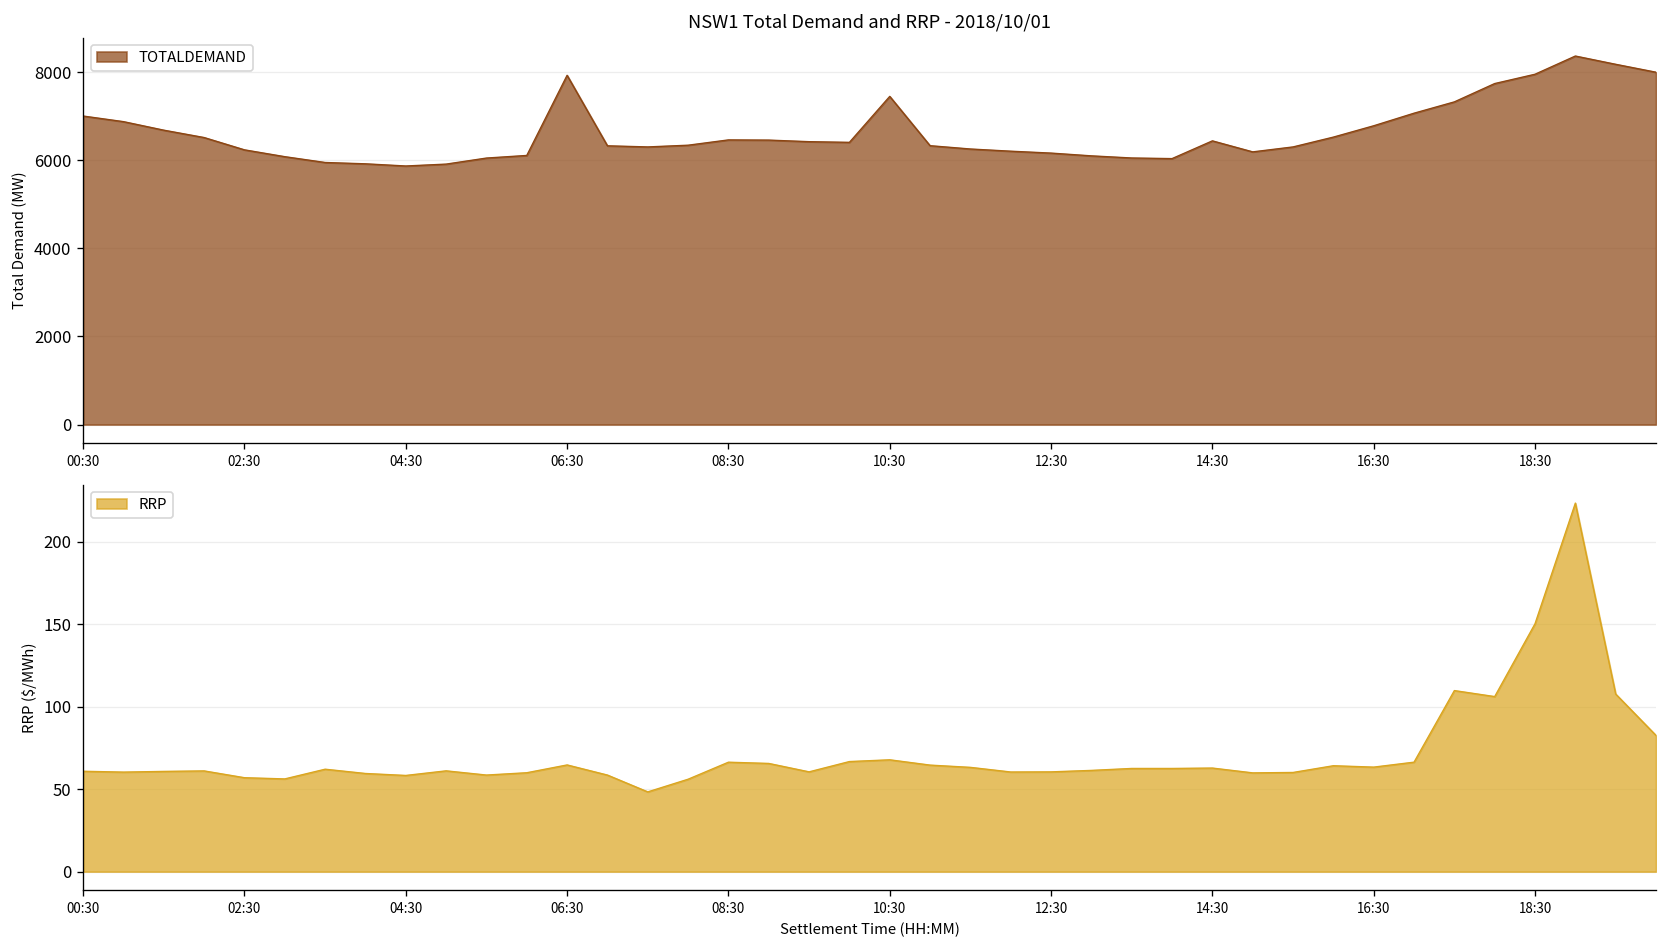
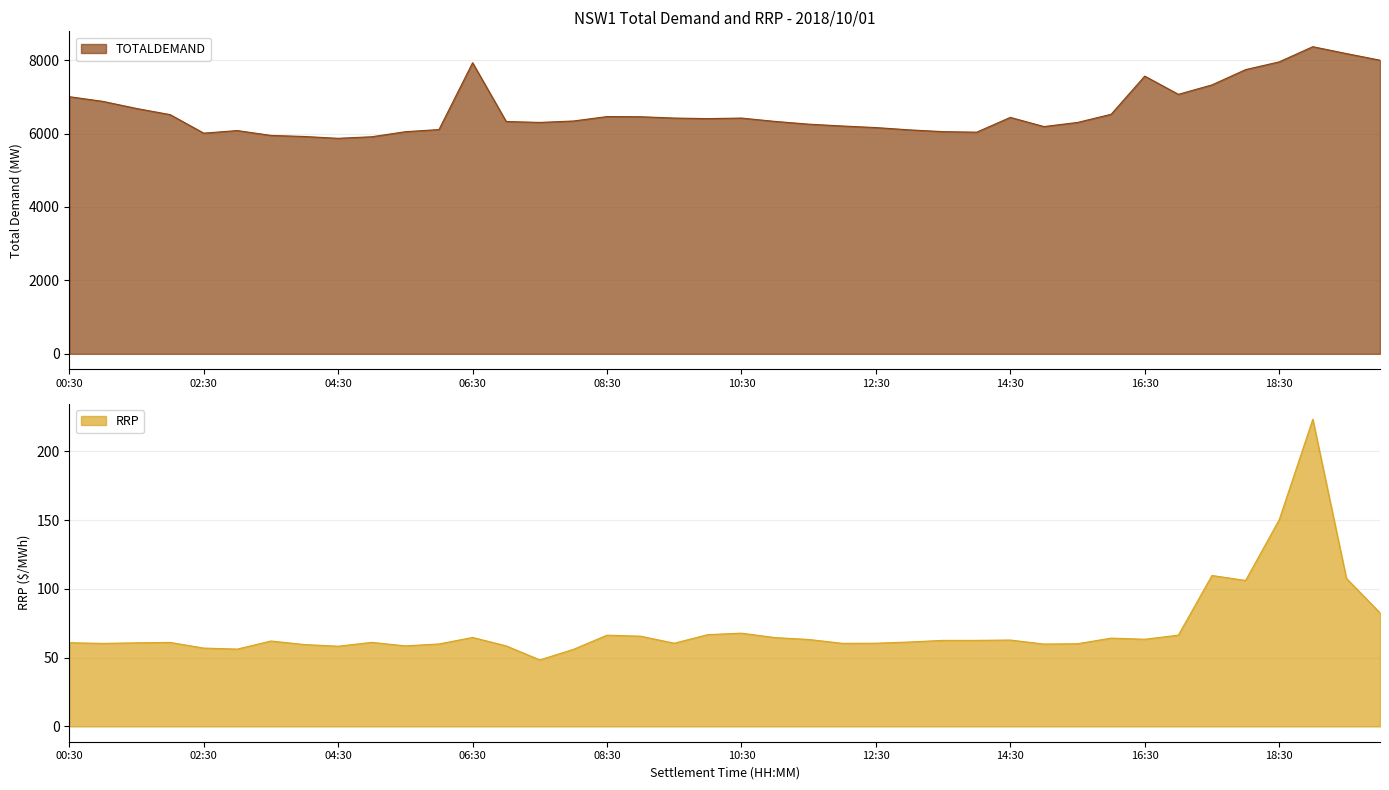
  {
    "NSW1 Total Demand and RRP - 2018/10/01": {
      "00:30": 7000,
-     "02:30": 6200,
+     "02:30": 6000,
      "04:30": 5900,
      "06:30": 7900,
      "08:30": 6500,
-     "10:30": 7500,
+     "10:30": 6400,
      "12:30": 6200,
      "14:30": 6400,
-     "16:30": 6800,
+     "16:30": 7600,
      "18:30": 8000
    }
  }
